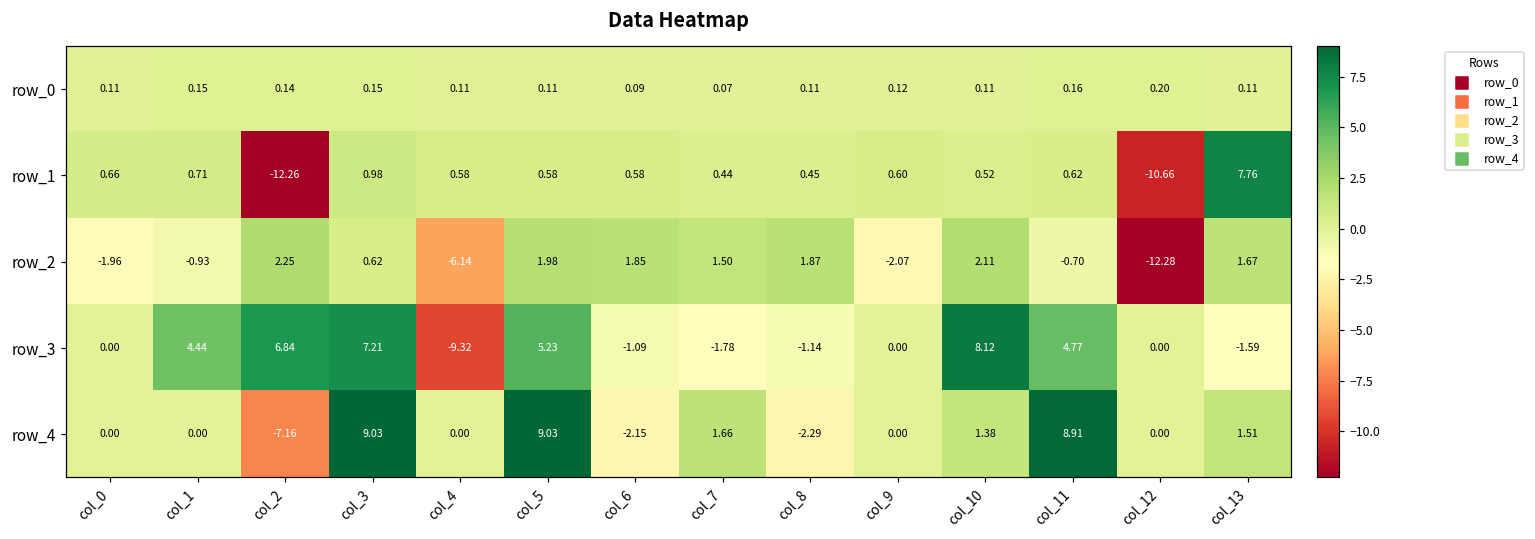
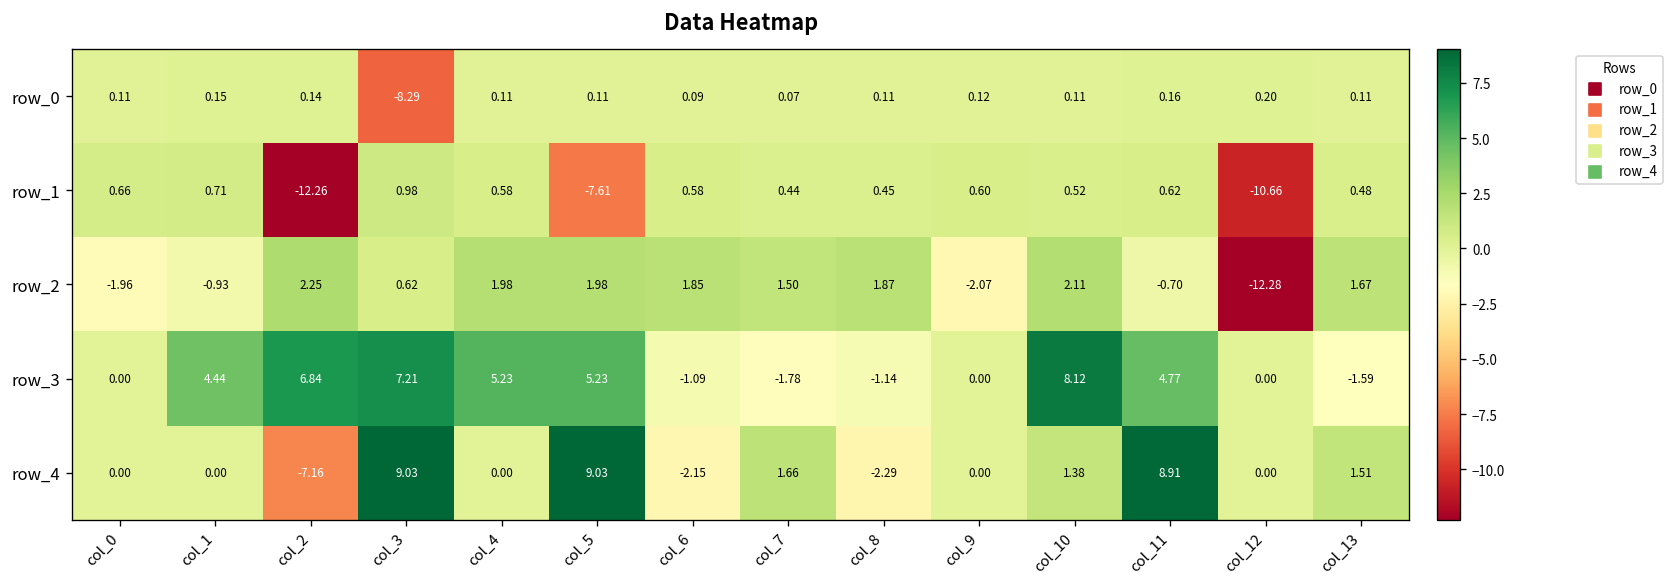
  {
    "row_0": {
      "col_0": 0.11,
      "col_1": 0.15,
      "col_2": 0.14,
-     "col_3": 0.15,
+     "col_3": -8.29,
      "col_4": 0.11,
      "col_5": 0.11,
      "col_6": 0.09,
      "col_7": 0.07,
      "col_8": 0.11,
      "col_9": 0.12,
      "col_10": 0.11,
      "col_11": 0.16,
      "col_12": 0.20,
      "col_13": 0.11
    },
    "row_1": {
      "col_0": 0.66,
      "col_1": 0.71,
      "col_2": -12.26,
      "col_3": 0.98,
      "col_4": 0.58,
-     "col_5": 0.58,
+     "col_5": -7.61,
      "col_6": 0.58,
      "col_7": 0.44,
      "col_8": 0.45,
      "col_9": 0.60,
      "col_10": 0.52,
      "col_11": 0.62,
      "col_12": -10.66,
-     "col_13": 7.76
+     "col_13": 0.48
    },
    "row_2": {
      "col_0": -1.96,
      "col_1": -0.93,
      "col_2": 2.25,
      "col_3": 0.62,
-     "col_4": -6.14,
+     "col_4": 1.98,
      "col_5": 1.98,
      "col_6": 1.85,
      "col_7": 1.50,
      "col_8": 1.87,
      "col_9": -2.07,
      "col_10": 2.11,
      "col_11": -0.70,
      "col_12": -12.28,
      "col_13": 1.67
    },
    "row_3": {
      "col_0": 0.00,
      "col_1": 4.44,
      "col_2": 6.84,
      "col_3": 7.21,
-     "col_4": -9.32,
+     "col_4": 5.23,
      "col_5": 5.23,
      "col_6": -1.09,
      "col_7": -1.78,
      "col_8": -1.14,
      "col_9": 0.00,
      "col_10": 8.12,
      "col_11": 4.77,
      "col_12": 0.00,
      "col_13": -1.59
    },
    "row_4": {
      "col_0": 0.00,
      "col_1": 0.00,
      "col_2": -7.16,
      "col_3": 9.03,
      "col_4": 0.00,
      "col_5": 9.03,
      "col_6": -2.15,
      "col_7": 1.66,
      "col_8": -2.29,
      "col_9": 0.00,
      "col_10": 1.38,
      "col_11": 8.91,
      "col_12": 0.00,
      "col_13": 1.51
    }
  }
